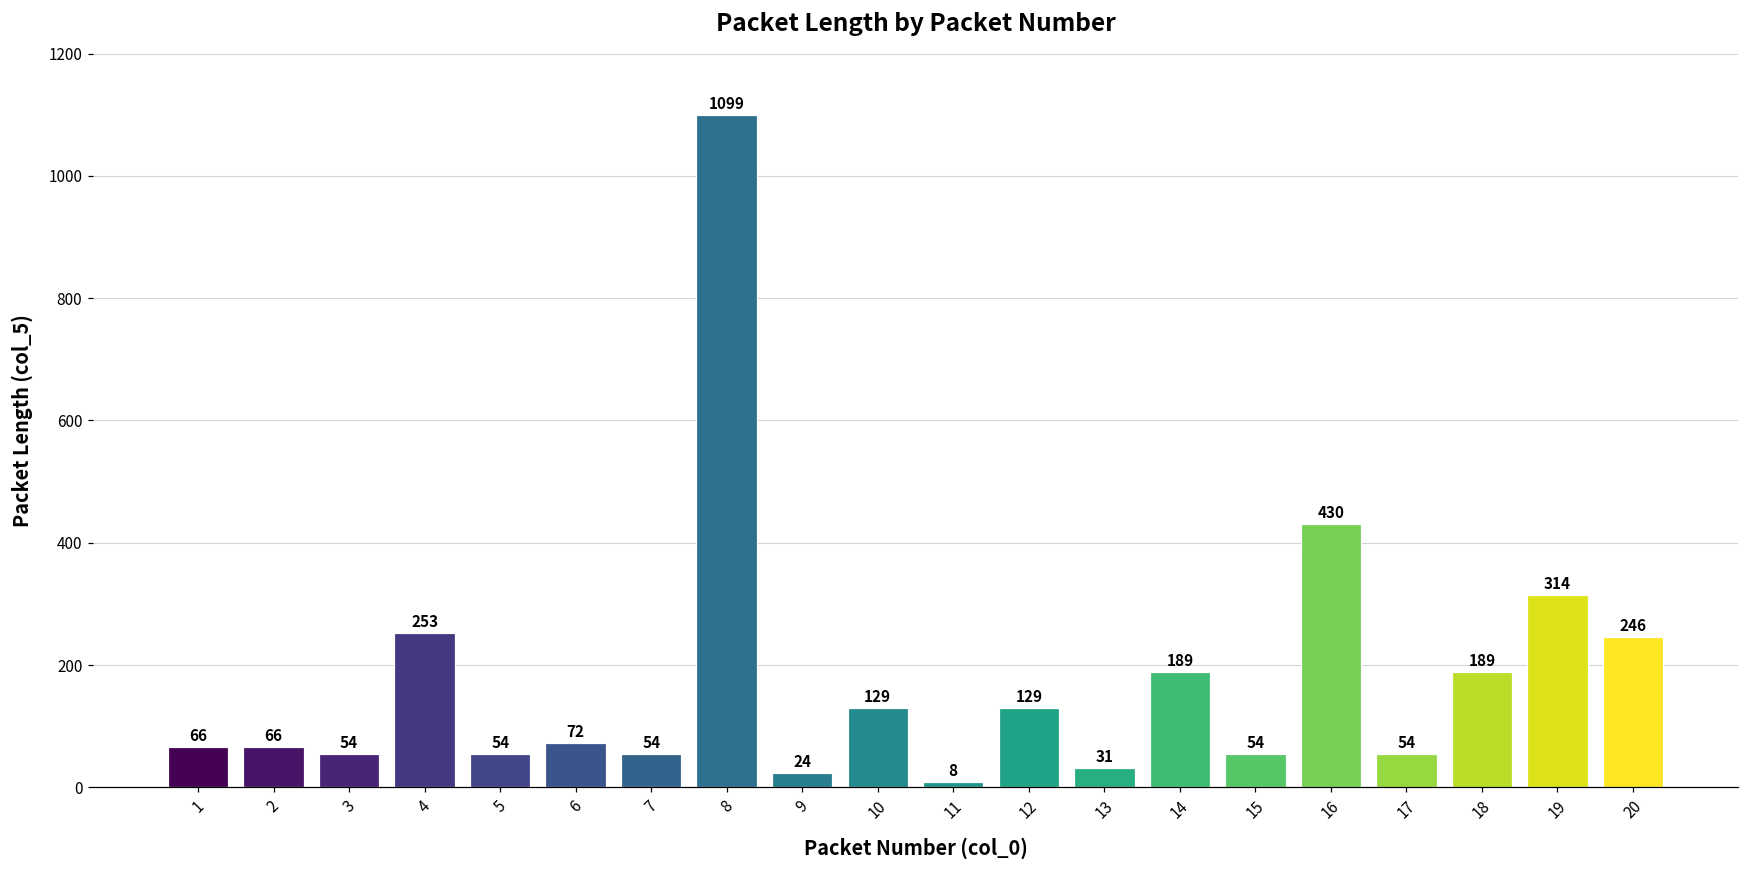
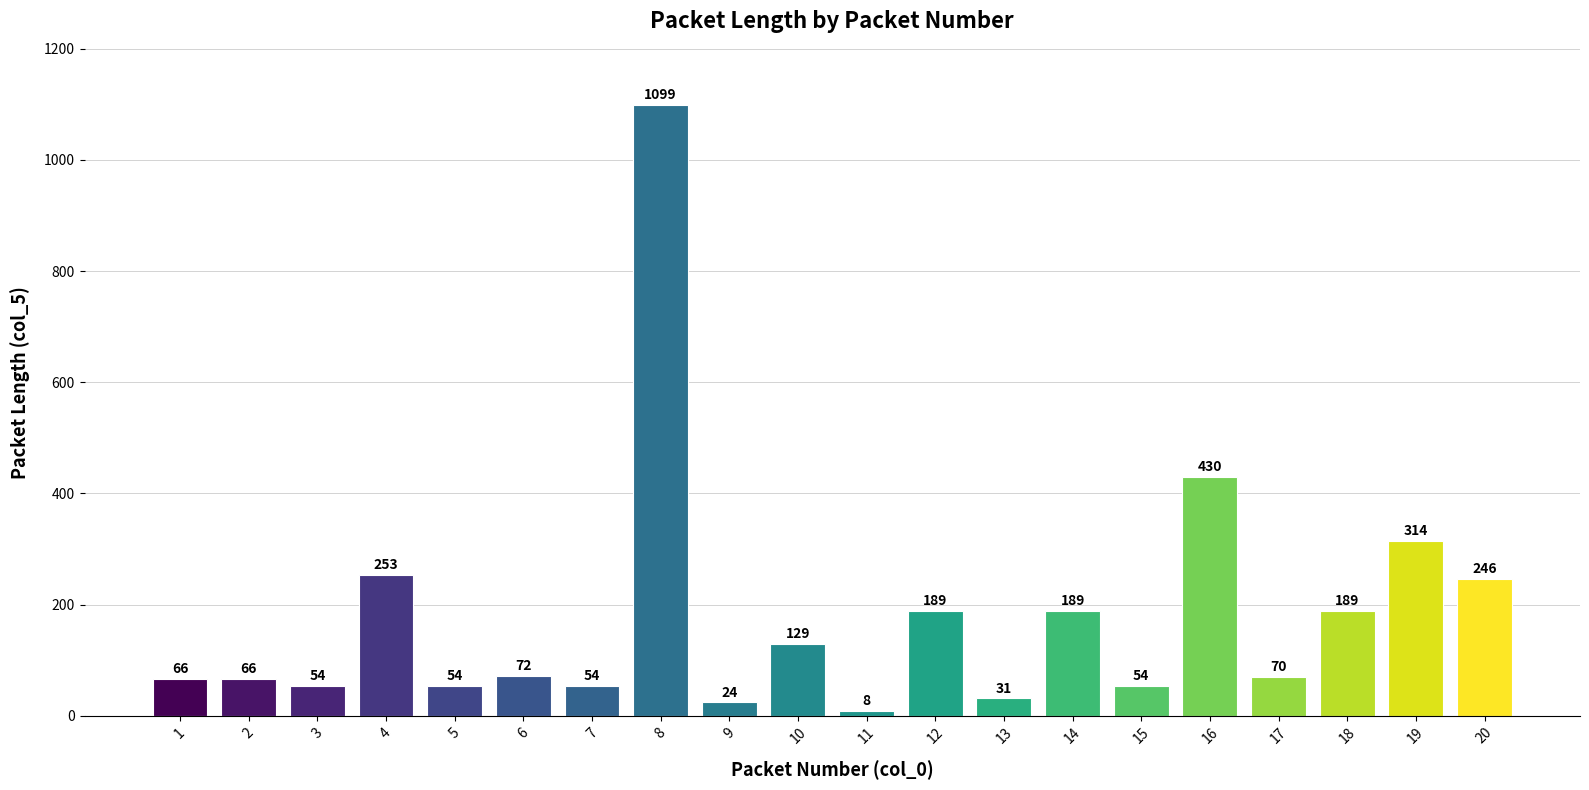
  {
    "1": 66,
    "2": 66,
    "3": 54,
    "4": 253,
    "5": 54,
    "6": 72,
    "7": 54,
    "8": 1099,
    "9": 24,
    "10": 129,
    "11": 8,
-   "12": 129,
+   "12": 189,
    "13": 31,
    "14": 189,
    "15": 54,
    "16": 430,
-   "17": 54,
+   "17": 70,
    "18": 189,
    "19": 314,
    "20": 246
  }
